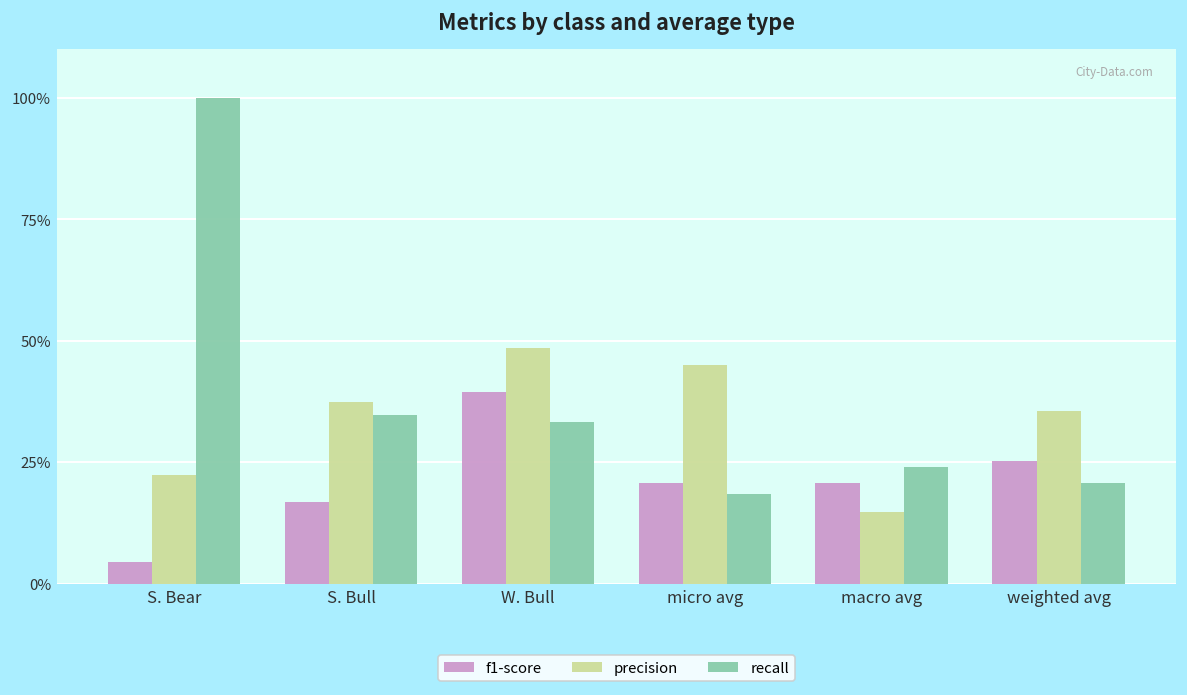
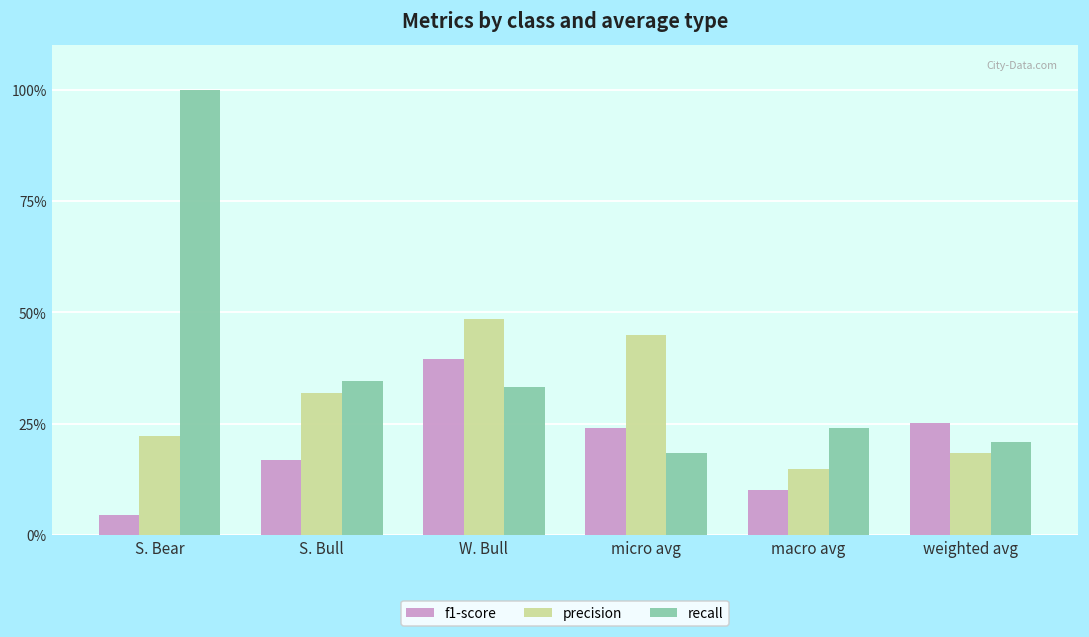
  {
    "f1-score": {
      "S. Bear": "5%",
      "S. Bull": "17%",
      "W. Bull": "40%",
-     "micro avg": "21%",
-     "macro avg": "21%",
+     "micro avg": "24%",
+     "macro avg": "10%",
      "weighted avg": "25%"
    },
    "precision": {
      "S. Bear": "22%",
-     "S. Bull": "38%",
+     "S. Bull": "32%",
      "W. Bull": "49%",
      "micro avg": "45%",
      "macro avg": "15%",
-     "weighted avg": "36%"
+     "weighted avg": "18%"
    },
    "recall": {
      "S. Bear": "100%",
      "S. Bull": "35%",
      "W. Bull": "33%",
      "micro avg": "18%",
      "macro avg": "24%",
      "weighted avg": "21%"
    }
  }
